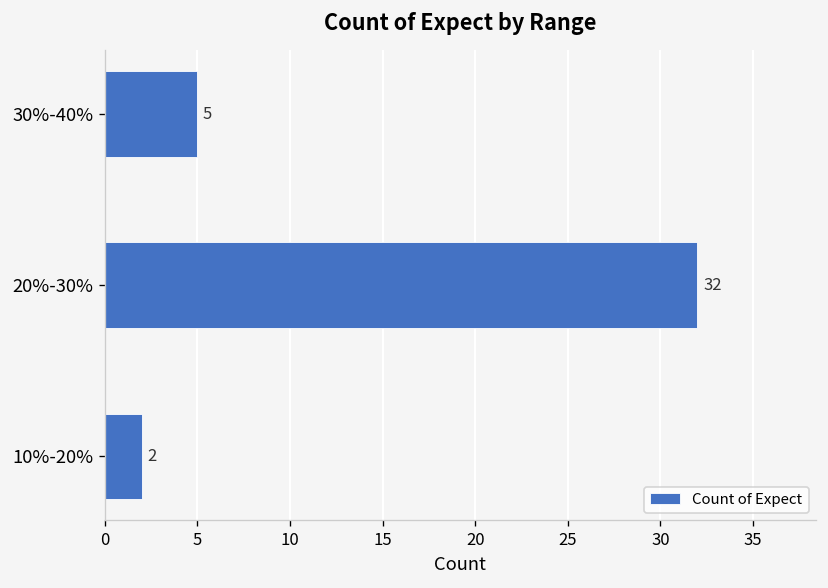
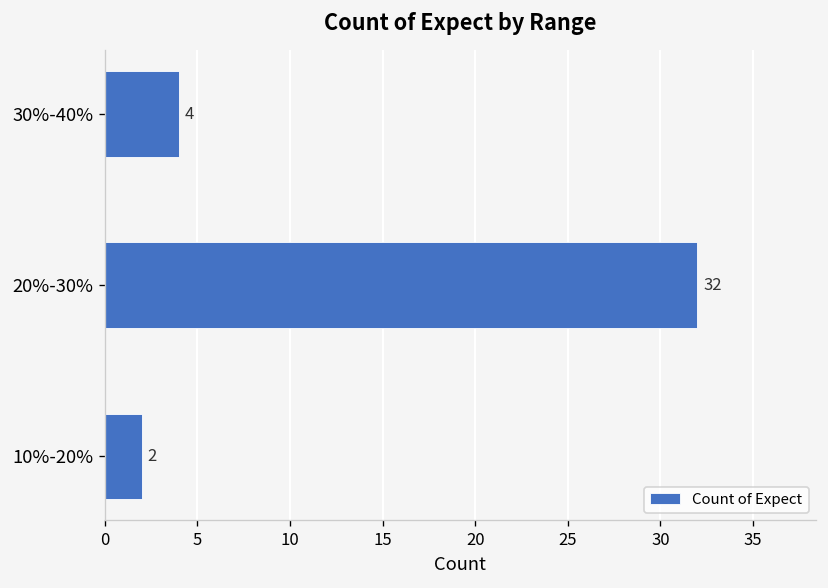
  {
-   "30%-40%": 5,
+   "30%-40%": 4,
    "20%-30%": 32,
    "10%-20%": 2
  }
